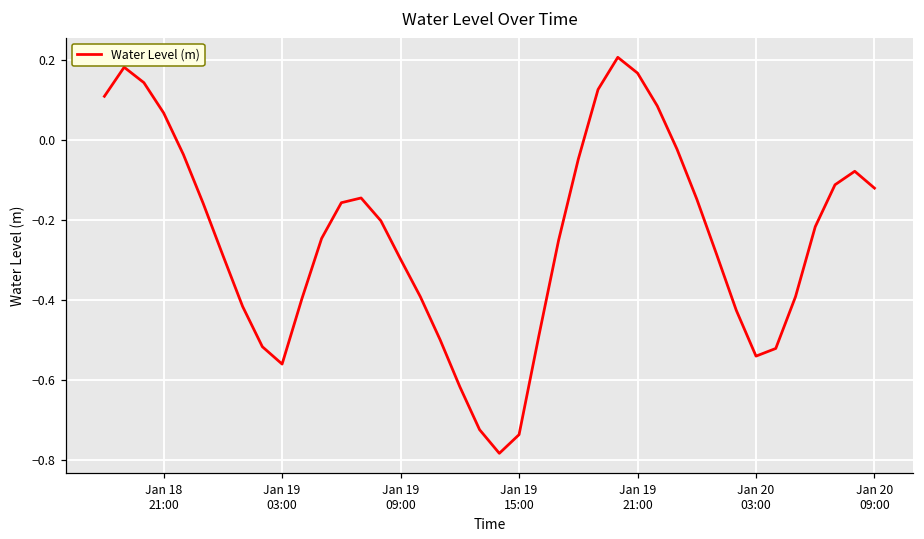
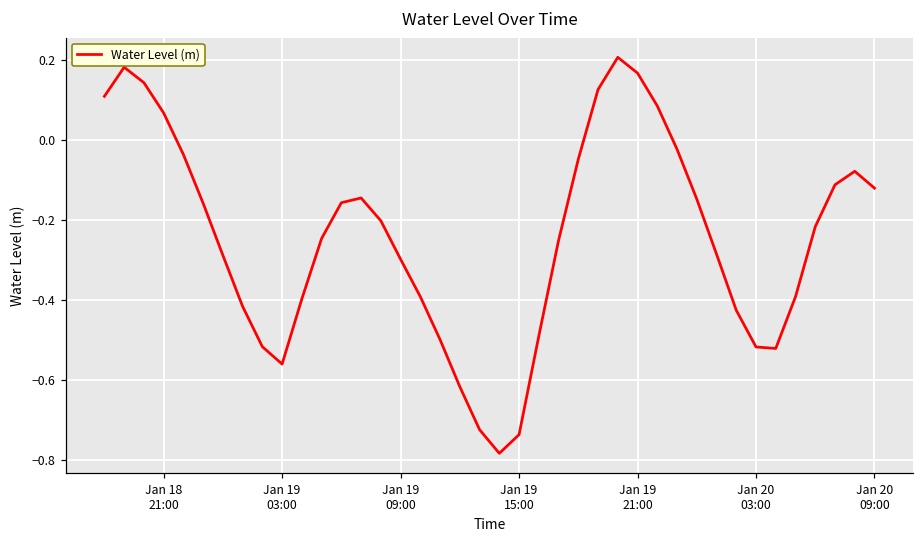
  {
    "Jan 18 21:00": 0.07,
    "Jan 19 03:00": -0.56,
    "Jan 19 09:00": -0.30,
    "Jan 19 15:00": -0.74,
    "Jan 19 21:00": 0.17,
-   "Jan 20 03:00": -0.54,
+   "Jan 20 03:00": -0.52,
    "Jan 20 09:00": -0.12
  }
